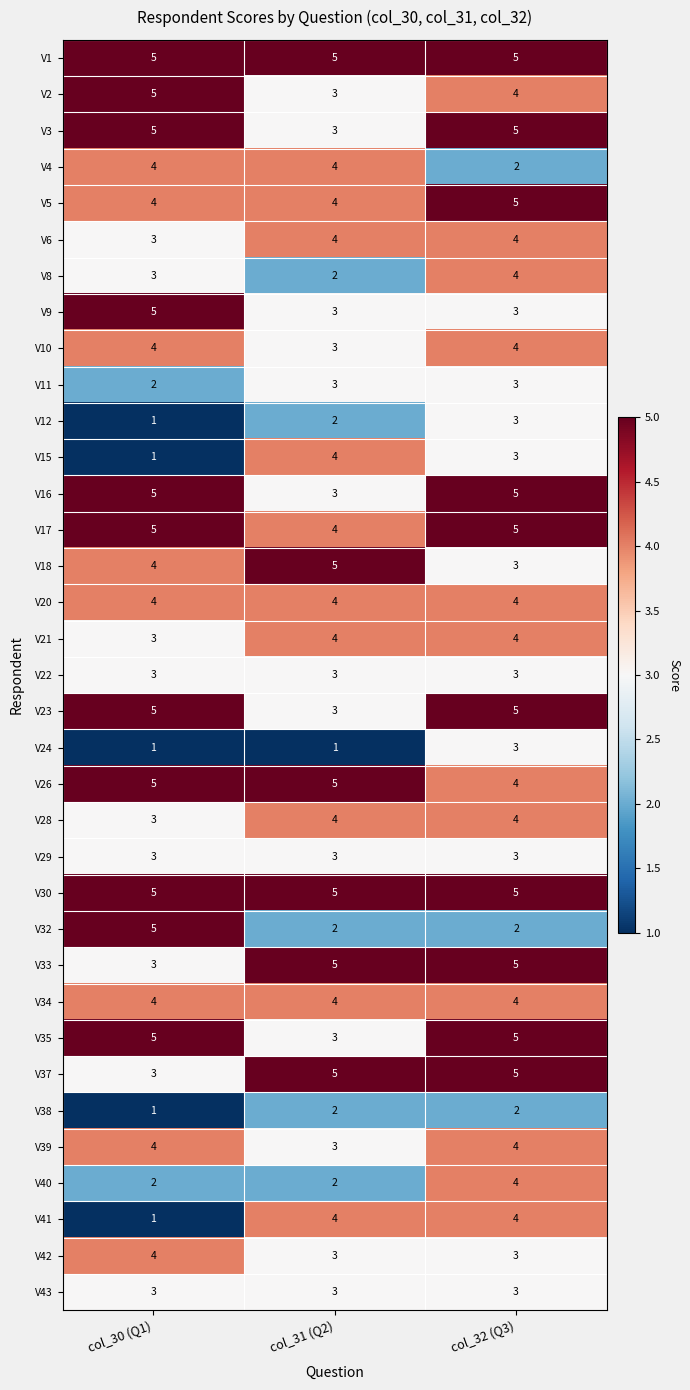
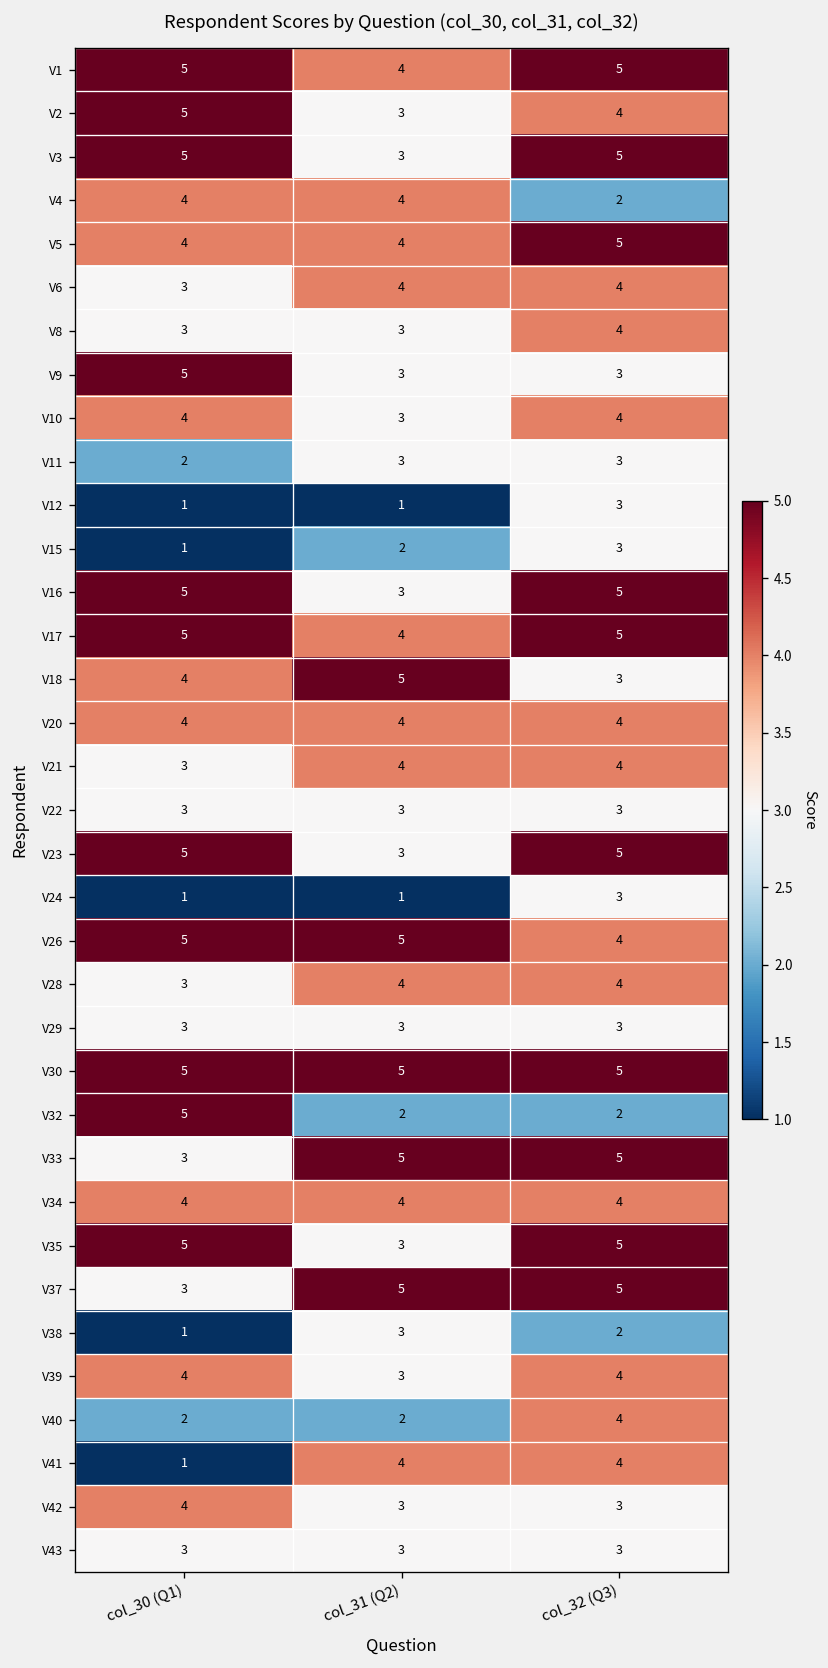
  {
    "V1": {
      "col_30 (Q1)": 5,
-     "col_31 (Q2)": 5,
+     "col_31 (Q2)": 4,
      "col_32 (Q3)": 5
    },
    "V2": {
      "col_30 (Q1)": 5,
      "col_31 (Q2)": 3,
      "col_32 (Q3)": 4
    },
    "V3": {
      "col_30 (Q1)": 5,
      "col_31 (Q2)": 3,
      "col_32 (Q3)": 5
    },
    "V4": {
      "col_30 (Q1)": 4,
      "col_31 (Q2)": 4,
      "col_32 (Q3)": 2
    },
    "V5": {
      "col_30 (Q1)": 4,
      "col_31 (Q2)": 4,
      "col_32 (Q3)": 5
    },
    "V6": {
      "col_30 (Q1)": 3,
      "col_31 (Q2)": 4,
      "col_32 (Q3)": 4
    },
    "V8": {
      "col_30 (Q1)": 3,
-     "col_31 (Q2)": 2,
+     "col_31 (Q2)": 3,
      "col_32 (Q3)": 4
    },
    "V9": {
      "col_30 (Q1)": 5,
      "col_31 (Q2)": 3,
      "col_32 (Q3)": 3
    },
    "V10": {
      "col_30 (Q1)": 4,
      "col_31 (Q2)": 3,
      "col_32 (Q3)": 4
    },
    "V11": {
      "col_30 (Q1)": 2,
      "col_31 (Q2)": 3,
      "col_32 (Q3)": 3
    },
    "V12": {
      "col_30 (Q1)": 1,
-     "col_31 (Q2)": 2,
+     "col_31 (Q2)": 1,
      "col_32 (Q3)": 3
    },
    "V15": {
      "col_30 (Q1)": 1,
-     "col_31 (Q2)": 4,
+     "col_31 (Q2)": 2,
      "col_32 (Q3)": 3
    },
    "V16": {
      "col_30 (Q1)": 5,
      "col_31 (Q2)": 3,
      "col_32 (Q3)": 5
    },
    "V17": {
      "col_30 (Q1)": 5,
      "col_31 (Q2)": 4,
      "col_32 (Q3)": 5
    },
    "V18": {
      "col_30 (Q1)": 4,
      "col_31 (Q2)": 5,
      "col_32 (Q3)": 3
    },
    "V20": {
      "col_30 (Q1)": 4,
      "col_31 (Q2)": 4,
      "col_32 (Q3)": 4
    },
    "V21": {
      "col_30 (Q1)": 3,
      "col_31 (Q2)": 4,
      "col_32 (Q3)": 4
    },
    "V22": {
      "col_30 (Q1)": 3,
      "col_31 (Q2)": 3,
      "col_32 (Q3)": 3
    },
    "V23": {
      "col_30 (Q1)": 5,
      "col_31 (Q2)": 3,
      "col_32 (Q3)": 5
    },
    "V24": {
      "col_30 (Q1)": 1,
      "col_31 (Q2)": 1,
      "col_32 (Q3)": 3
    },
    "V26": {
      "col_30 (Q1)": 5,
      "col_31 (Q2)": 5,
      "col_32 (Q3)": 4
    },
    "V28": {
      "col_30 (Q1)": 3,
      "col_31 (Q2)": 4,
      "col_32 (Q3)": 4
    },
    "V29": {
      "col_30 (Q1)": 3,
      "col_31 (Q2)": 3,
      "col_32 (Q3)": 3
    },
    "V30": {
      "col_30 (Q1)": 5,
      "col_31 (Q2)": 5,
      "col_32 (Q3)": 5
    },
    "V32": {
      "col_30 (Q1)": 5,
      "col_31 (Q2)": 2,
      "col_32 (Q3)": 2
    },
    "V33": {
      "col_30 (Q1)": 3,
      "col_31 (Q2)": 5,
      "col_32 (Q3)": 5
    },
    "V34": {
      "col_30 (Q1)": 4,
      "col_31 (Q2)": 4,
      "col_32 (Q3)": 4
    },
    "V35": {
      "col_30 (Q1)": 5,
      "col_31 (Q2)": 3,
      "col_32 (Q3)": 5
    },
    "V37": {
      "col_30 (Q1)": 3,
      "col_31 (Q2)": 5,
      "col_32 (Q3)": 5
    },
    "V38": {
      "col_30 (Q1)": 1,
-     "col_31 (Q2)": 2,
+     "col_31 (Q2)": 3,
      "col_32 (Q3)": 2
    },
    "V39": {
      "col_30 (Q1)": 4,
      "col_31 (Q2)": 3,
      "col_32 (Q3)": 4
    },
    "V40": {
      "col_30 (Q1)": 2,
      "col_31 (Q2)": 2,
      "col_32 (Q3)": 4
    },
    "V41": {
      "col_30 (Q1)": 1,
      "col_31 (Q2)": 4,
      "col_32 (Q3)": 4
    },
    "V42": {
      "col_30 (Q1)": 4,
      "col_31 (Q2)": 3,
      "col_32 (Q3)": 3
    },
    "V43": {
      "col_30 (Q1)": 3,
      "col_31 (Q2)": 3,
      "col_32 (Q3)": 3
    }
  }
